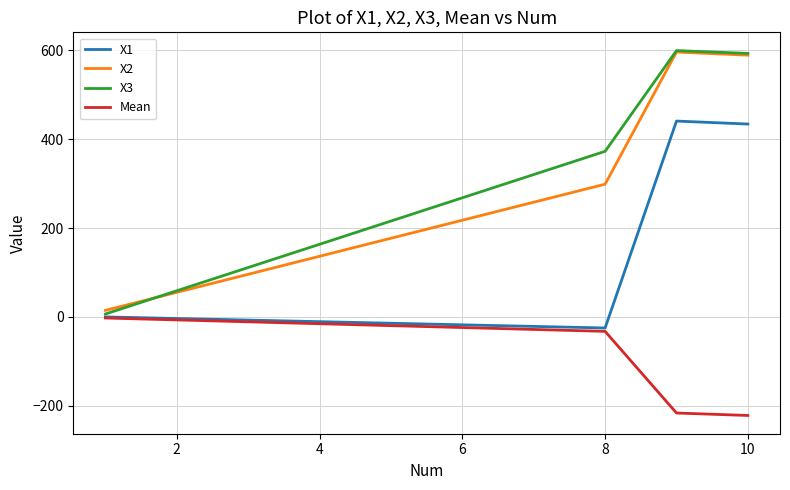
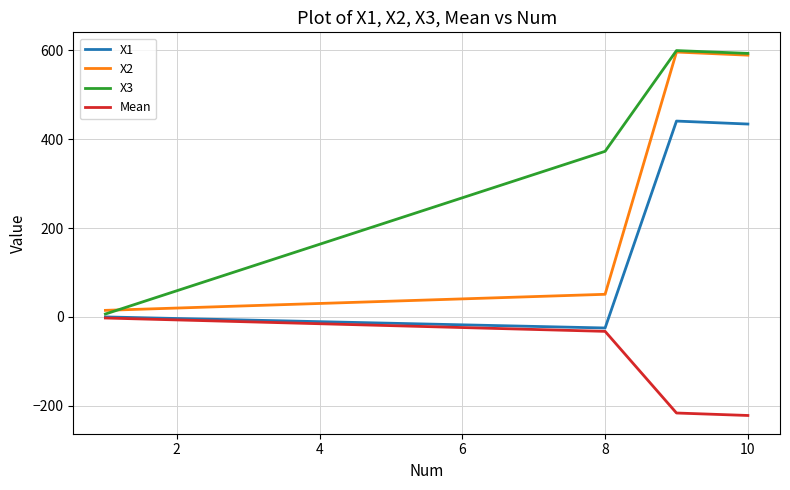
  {
    "X1": {
      "8": -20,
      "10": 430
    },
    "X2": {
-     "8": 300
+     "8": 50
    },
    "X3": {
      "8": 370
    },
    "Mean": {
      "8": -30,
      "10": -220
    }
  }
